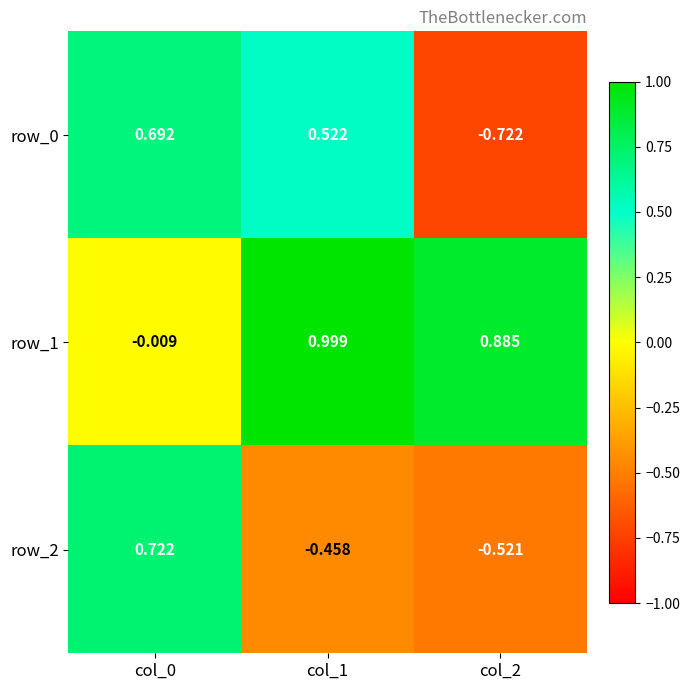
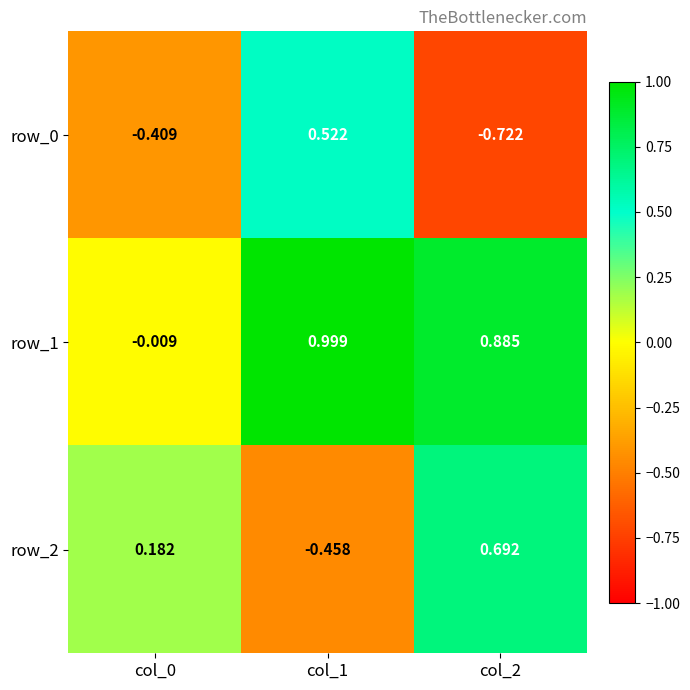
  {
    "row_0": {
-     "col_0": 0.692,
+     "col_0": -0.409,
      "col_1": 0.522,
      "col_2": -0.722
    },
    "row_1": {
      "col_0": -0.009,
      "col_1": 0.999,
      "col_2": 0.885
    },
    "row_2": {
-     "col_0": 0.722,
+     "col_0": 0.182,
      "col_1": -0.458,
-     "col_2": -0.521
+     "col_2": 0.692
    }
  }
